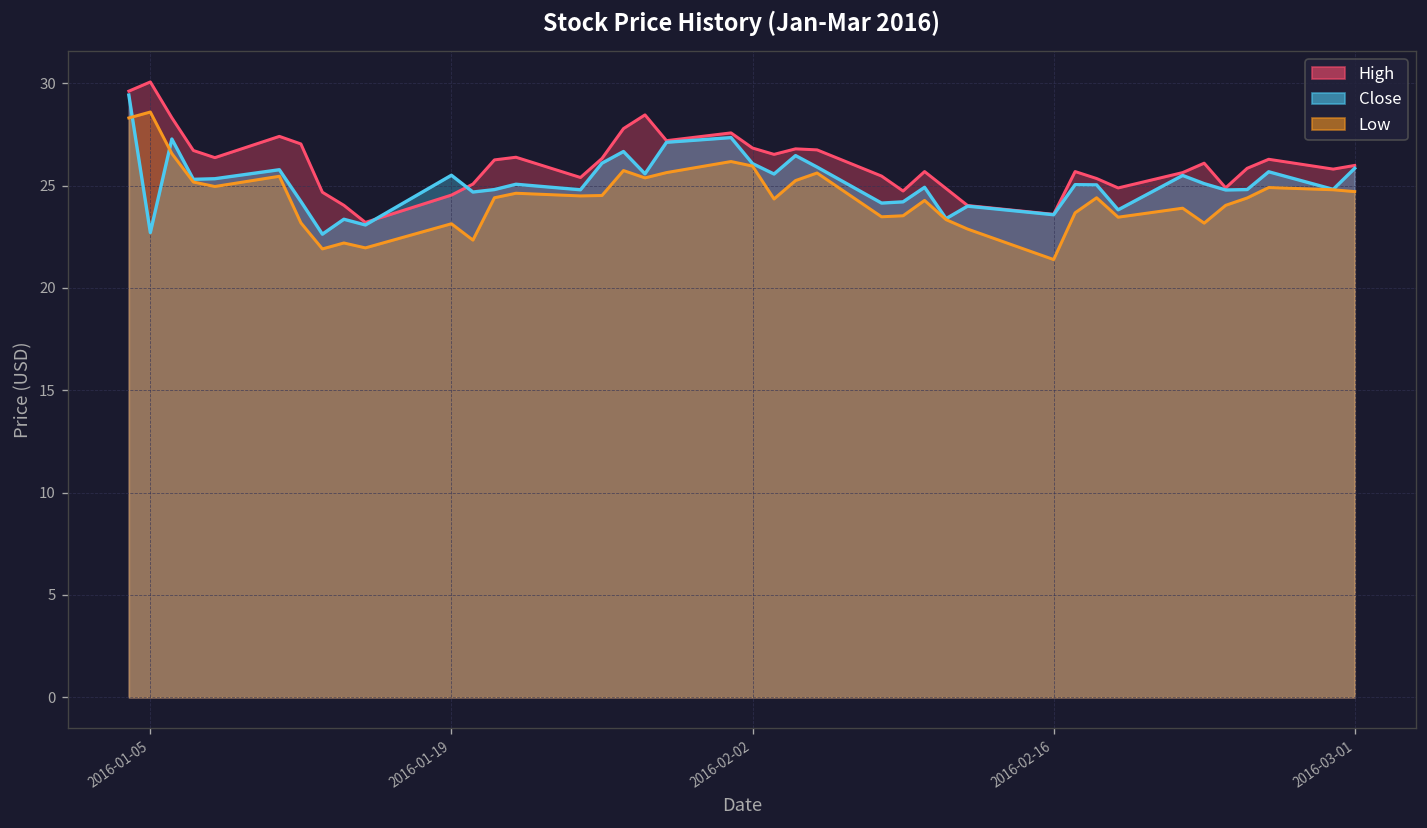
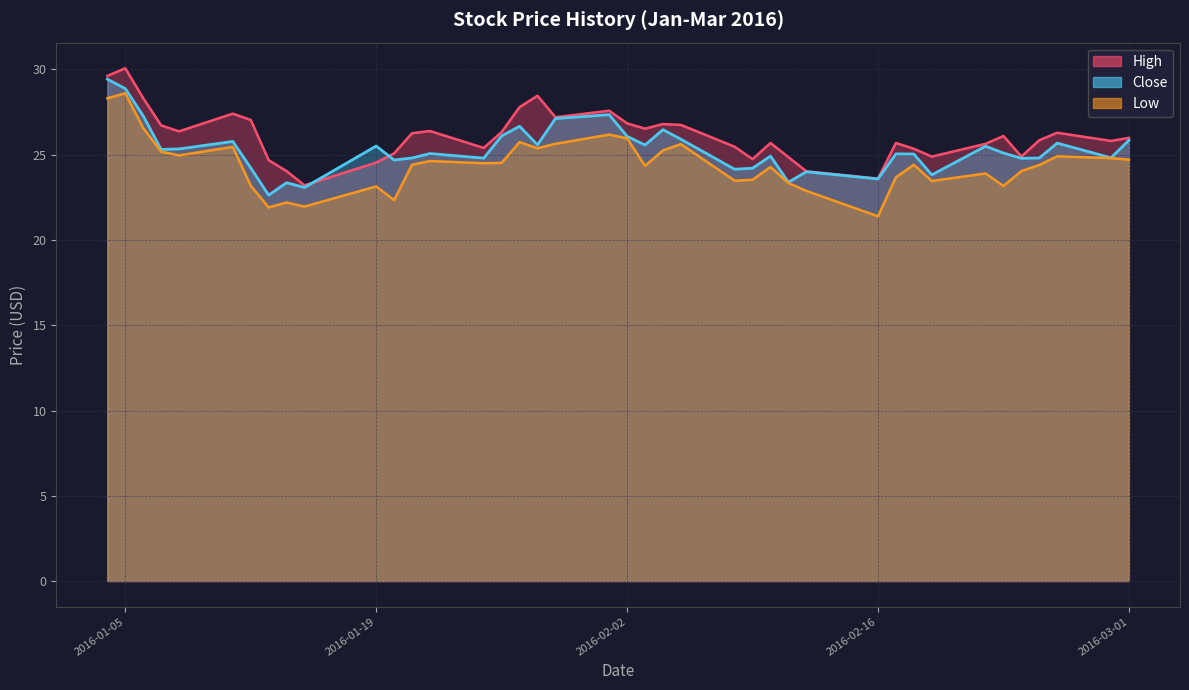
  {
    "Close": {
-     "2016-01-05": 22.7,
+     "2016-01-05": 28.9,
      "2016-01-19": 25.5
    }
  }
